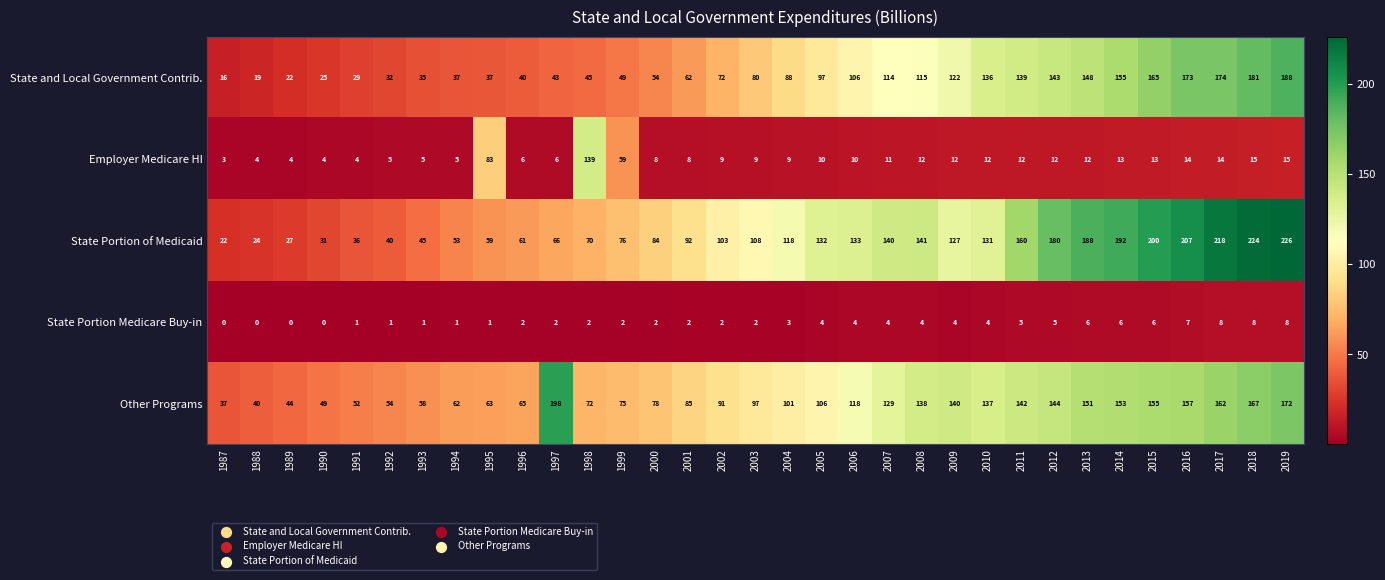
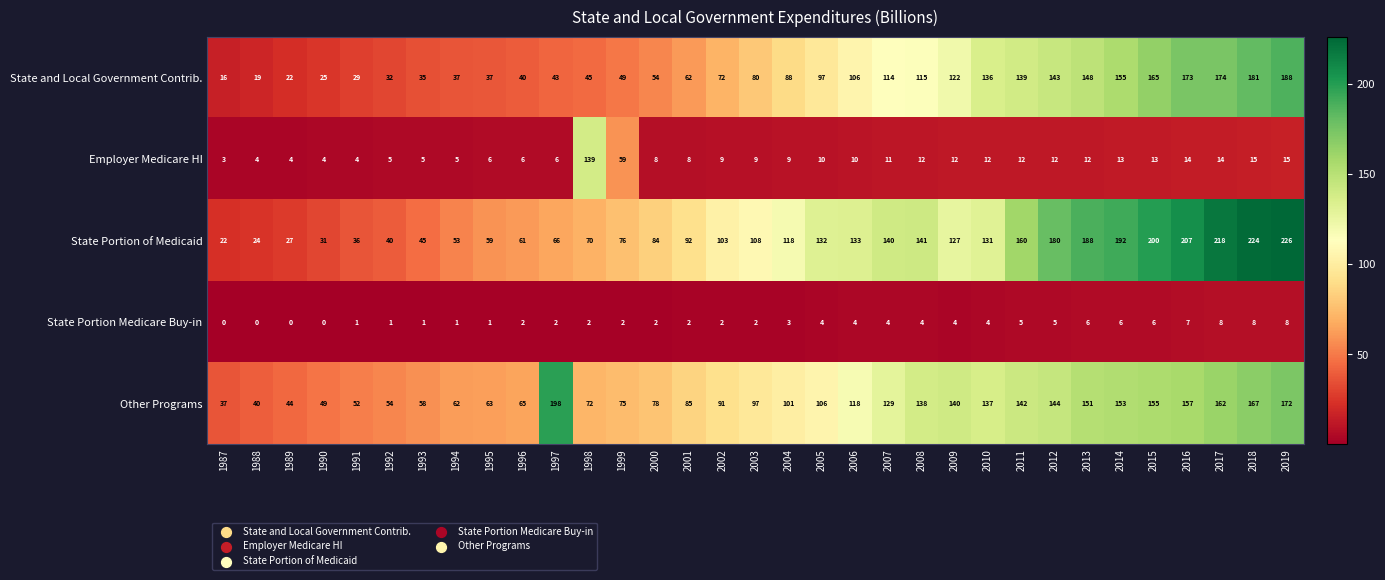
  {
    "State and Local Government Contrib.": {
      "1987": 16,
      "1988": 19,
      "1989": 22,
      "1990": 25,
      "1991": 29,
      "1992": 32,
      "1993": 35,
      "1994": 37,
      "1995": 37,
      "1996": 40,
      "1997": 43,
      "1998": 45,
      "1999": 49,
      "2000": 54,
      "2001": 62,
      "2002": 72,
      "2003": 80,
      "2004": 88,
      "2005": 97,
      "2006": 106,
      "2007": 114,
      "2008": 115,
      "2009": 122,
      "2010": 136,
      "2011": 139,
      "2012": 143,
      "2013": 148,
      "2014": 155,
      "2015": 165,
      "2016": 173,
      "2017": 174,
      "2018": 181,
      "2019": 188
    },
    "Employer Medicare HI": {
      "1987": 3,
      "1988": 4,
      "1989": 4,
      "1990": 4,
      "1991": 4,
      "1992": 5,
      "1993": 5,
      "1994": 5,
-     "1995": 83,
+     "1995": 6,
      "1996": 6,
      "1997": 6,
      "1998": 139,
      "1999": 59,
      "2000": 8,
      "2001": 8,
      "2002": 9,
      "2003": 9,
      "2004": 9,
      "2005": 10,
      "2006": 10,
      "2007": 11,
      "2008": 12,
      "2009": 12,
      "2010": 12,
      "2011": 12,
      "2012": 12,
      "2013": 12,
      "2014": 13,
      "2015": 13,
      "2016": 14,
      "2017": 14,
      "2018": 15,
      "2019": 15
    },
    "State Portion of Medicaid": {
      "1987": 22,
      "1988": 24,
      "1989": 27,
      "1990": 31,
      "1991": 36,
      "1992": 40,
      "1993": 45,
      "1994": 53,
      "1995": 59,
      "1996": 61,
      "1997": 66,
      "1998": 70,
      "1999": 76,
      "2000": 84,
      "2001": 92,
      "2002": 103,
      "2003": 108,
      "2004": 118,
      "2005": 132,
      "2006": 133,
      "2007": 140,
      "2008": 141,
      "2009": 127,
      "2010": 131,
      "2011": 160,
      "2012": 180,
      "2013": 188,
      "2014": 192,
      "2015": 200,
      "2016": 207,
      "2017": 218,
      "2018": 224,
      "2019": 226
    },
    "State Portion Medicare Buy-in": {
      "1987": 0,
      "1988": 0,
      "1989": 0,
      "1990": 0,
      "1991": 1,
      "1992": 1,
      "1993": 1,
      "1994": 1,
      "1995": 1,
      "1996": 2,
      "1997": 2,
      "1998": 2,
      "1999": 2,
      "2000": 2,
      "2001": 2,
      "2002": 2,
      "2003": 2,
      "2004": 3,
      "2005": 4,
      "2006": 4,
      "2007": 4,
      "2008": 4,
      "2009": 4,
      "2010": 4,
      "2011": 5,
      "2012": 5,
      "2013": 6,
      "2014": 6,
      "2015": 6,
      "2016": 7,
      "2017": 8,
      "2018": 8,
      "2019": 8
    },
    "Other Programs": {
      "1987": 37,
      "1988": 40,
      "1989": 44,
      "1990": 49,
      "1991": 52,
      "1992": 54,
      "1993": 58,
      "1994": 62,
      "1995": 63,
      "1996": 65,
      "1997": 198,
      "1998": 72,
      "1999": 75,
      "2000": 78,
      "2001": 85,
      "2002": 91,
      "2003": 97,
      "2004": 101,
      "2005": 106,
      "2006": 118,
      "2007": 129,
      "2008": 138,
      "2009": 140,
      "2010": 137,
      "2011": 142,
      "2012": 144,
      "2013": 151,
      "2014": 153,
      "2015": 155,
      "2016": 157,
      "2017": 162,
      "2018": 167,
      "2019": 172
    }
  }
